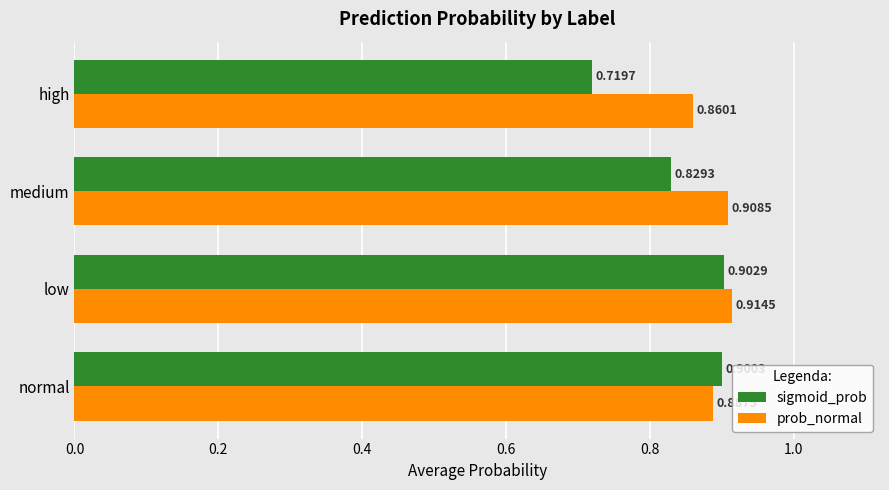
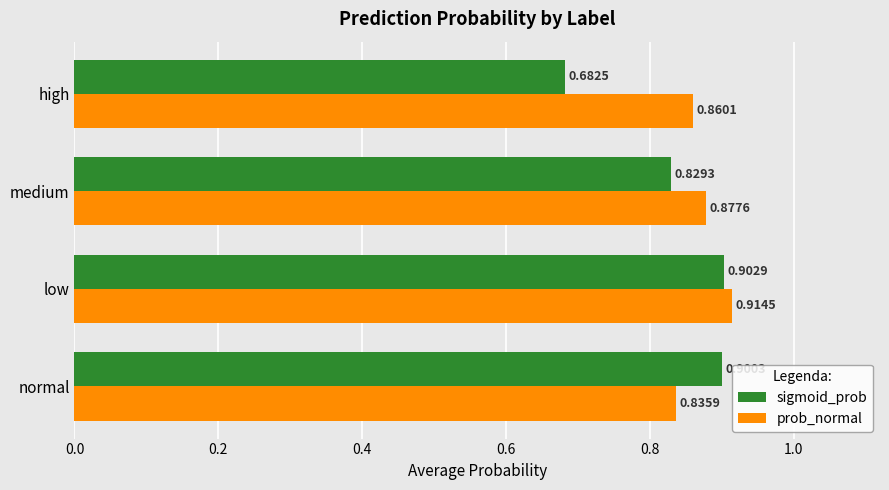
  {
    "sigmoid_prob": {
-     "high": 0.7197,
+     "high": 0.6825,
      "medium": 0.8293,
      "low": 0.9029
    },
    "prob_normal": {
      "high": 0.8601,
-     "medium": 0.9085,
+     "medium": 0.8776,
      "low": 0.9145,
-     "normal": 0.89
+     "normal": 0.84
    }
  }
